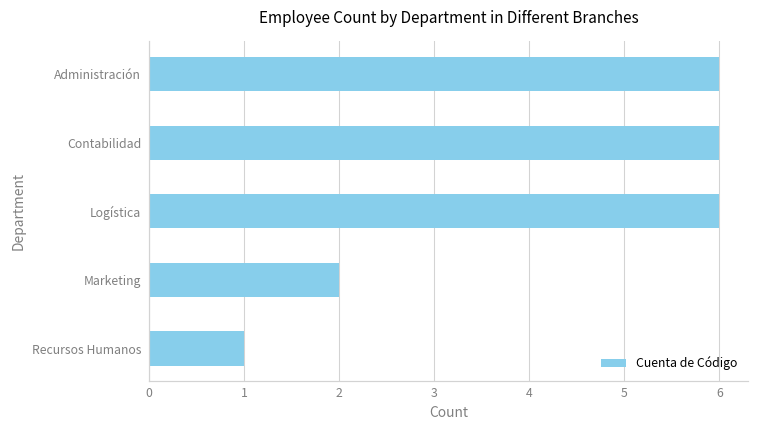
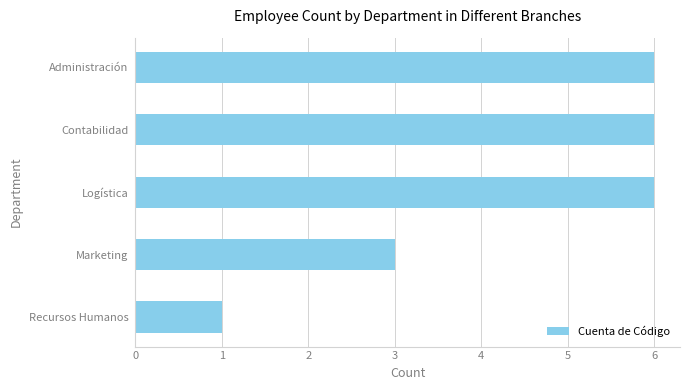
  {
    "Administración": 6,
    "Contabilidad": 6,
    "Logística": 6,
-   "Marketing": 2,
+   "Marketing": 3,
    "Recursos Humanos": 1
  }
